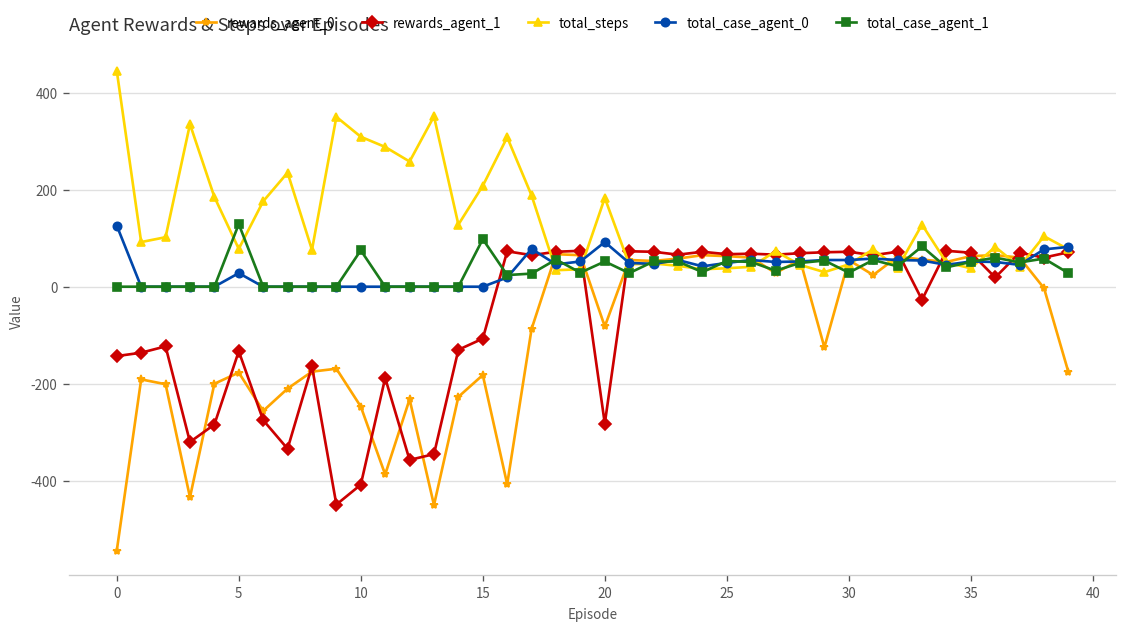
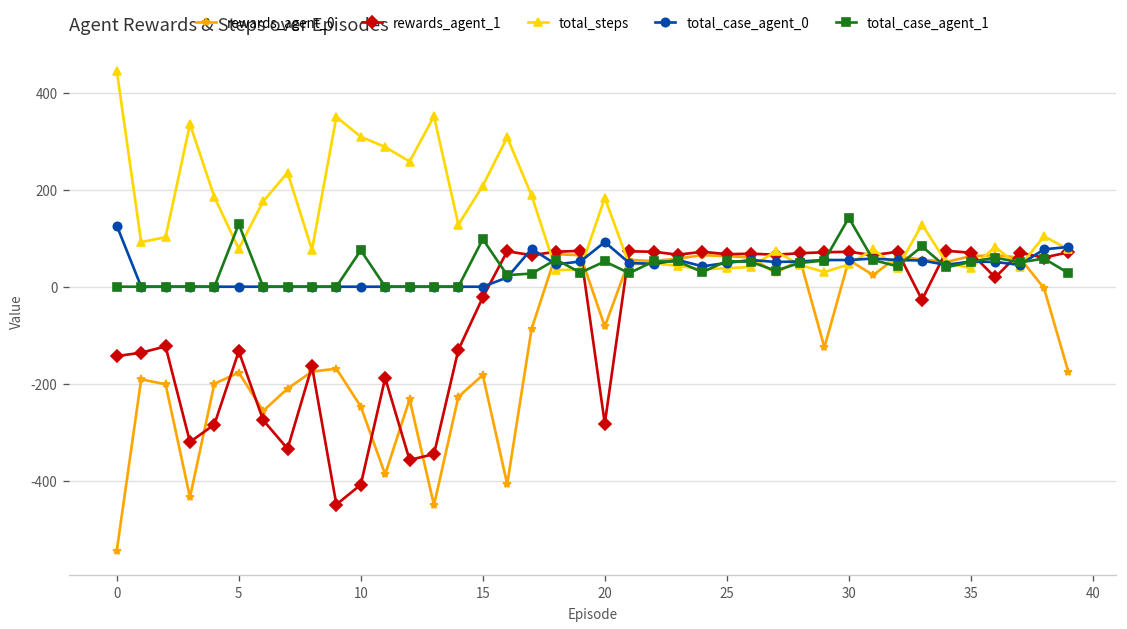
  {
    "rewards_agent_1": {
      "0": -140,
      "5": -130,
      "10": -410,
-     "15": -110,
+     "15": -20,
      "20": -280,
      "30": 70,
      "35": 70
    },
    "total_case_agent_0": {
      "0": 130,
-     "5": 30,
+     "5": 0,
      "10": 0,
      "15": 0,
      "20": 90
    },
    "total_case_agent_1": {
      "0": 0,
      "5": 130,
      "10": 80,
      "15": 100,
      "20": 50,
-     "30": 30
+     "30": 140
    }
  }
